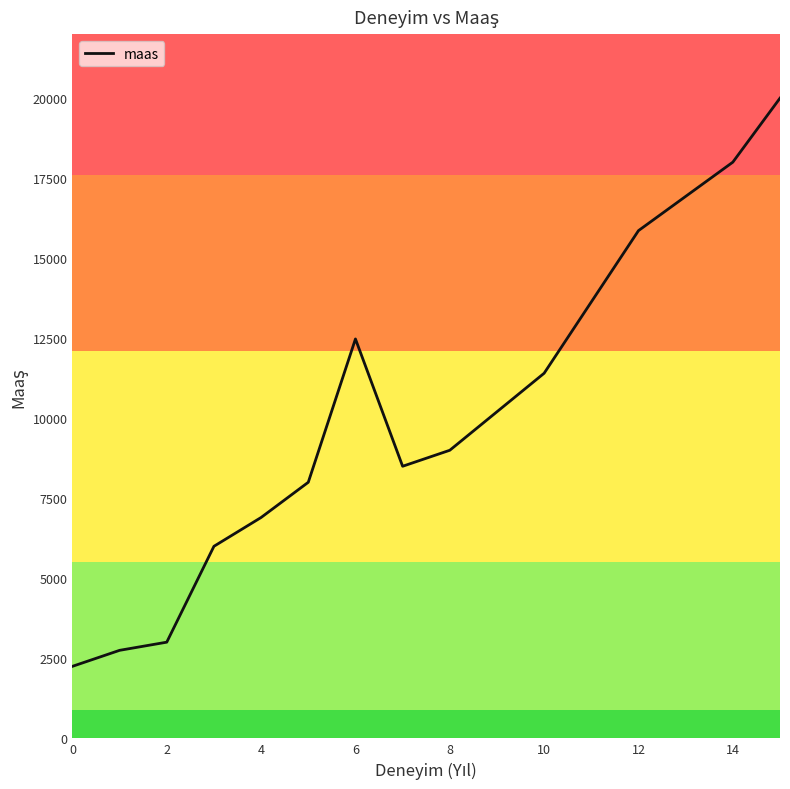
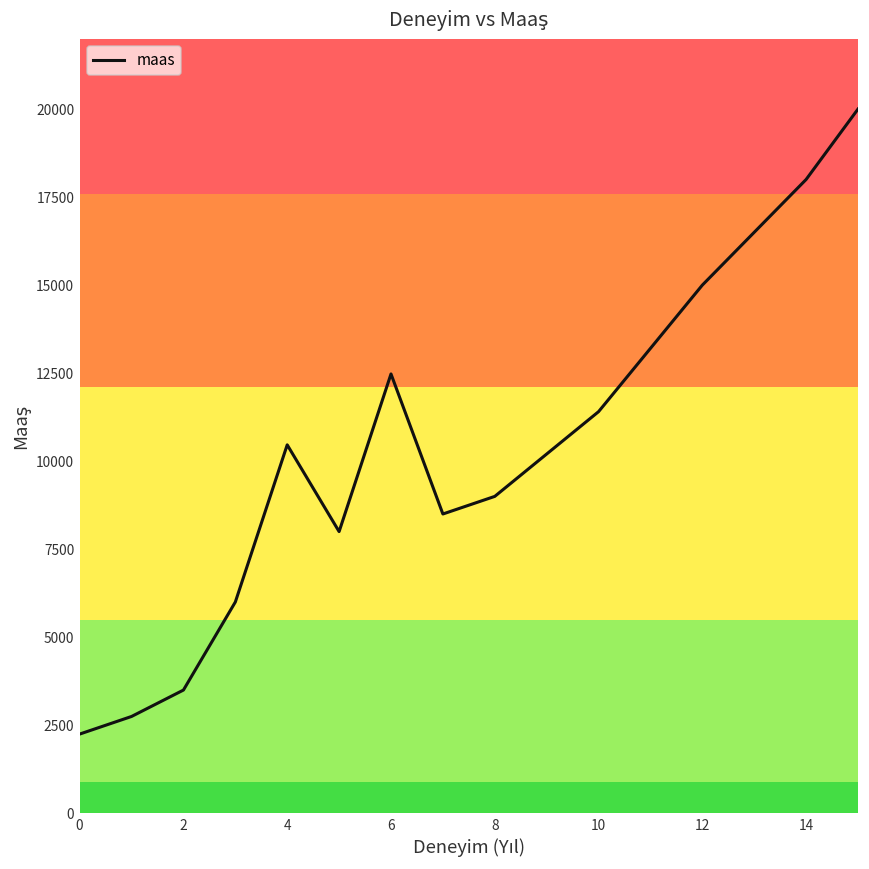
  {
    "0": 2300,
-   "2": 3000,
-   "4": 6900,
+   "2": 3500,
+   "4": 10500,
    "6": 12500,
    "8": 9000,
    "10": 11400,
-   "12": 15900,
+   "12": 15000,
    "14": 18000
  }
